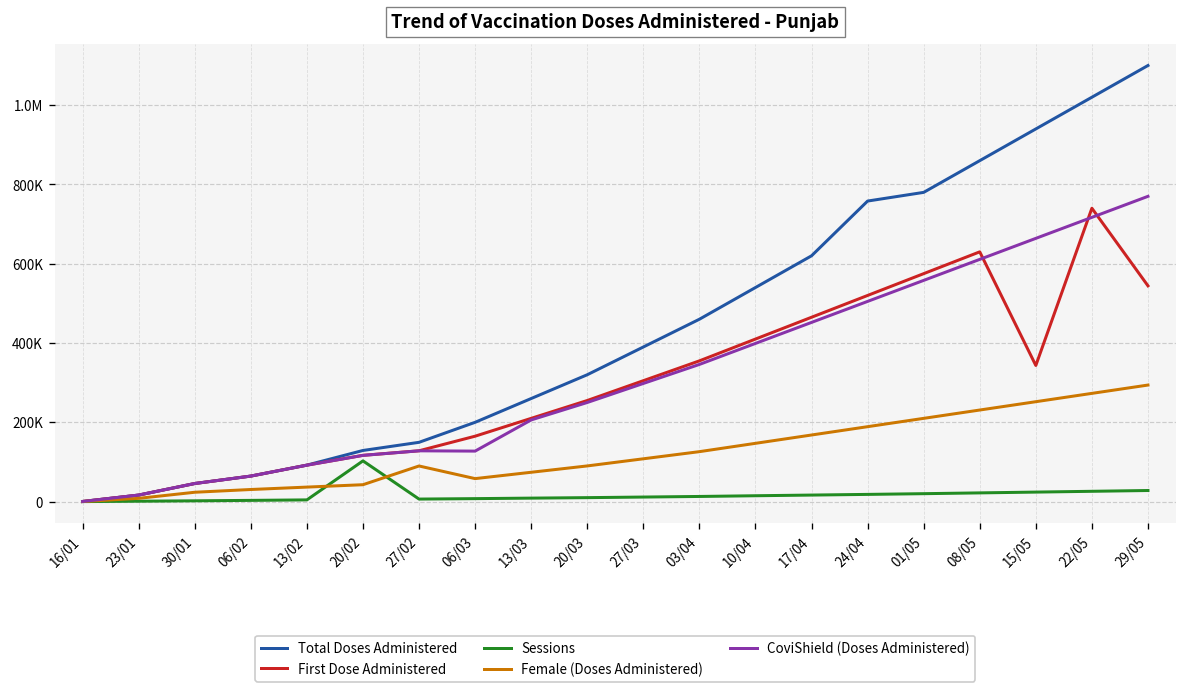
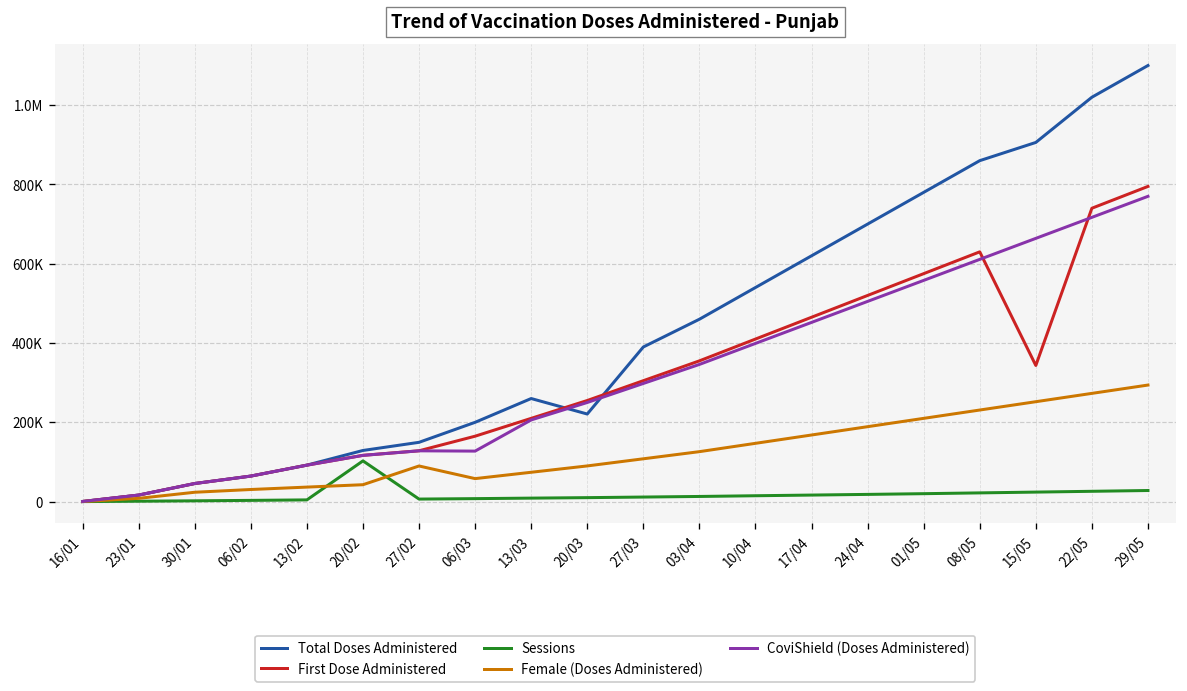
  {
    "Total Doses Administered": {
      "20/02": 130000,
      "27/02": 150000,
      "06/03": 200000,
      "13/03": 260000,
-     "20/03": 320000,
+     "20/03": 220000,
      "27/03": 390000,
      "03/04": 460000,
      "10/04": 540000,
      "17/04": 620000,
-     "24/04": 760000,
+     "24/04": 700000,
      "01/05": 780000,
      "08/05": 860000,
-     "15/05": 940000,
+     "15/05": 910000,
      "22/05": 1020000,
      "29/05": 1100000
    },
    "First Dose Administered": {
      "06/03": 170000,
      "03/04": 360000,
      "10/04": 410000,
      "17/04": 470000,
      "24/04": 520000,
      "01/05": 580000,
      "08/05": 630000,
      "15/05": 340000,
      "22/05": 740000,
-     "29/05": 540000
+     "29/05": 800000
    },
    "Sessions": {
      "30/01": 0,
      "06/02": 0,
      "13/02": 0,
      "20/02": 100000,
      "27/02": 10000,
      "06/03": 10000,
      "13/03": 10000,
      "20/03": 10000,
      "27/03": 10000,
      "03/04": 10000,
      "10/04": 10000,
      "17/04": 20000,
      "24/04": 20000,
      "01/05": 20000,
      "08/05": 20000,
      "15/05": 20000,
      "22/05": 30000,
      "29/05": 30000
    },
    "Female (Doses Administered)": {
      "30/01": 20000,
      "06/02": 30000,
      "13/02": 40000,
      "20/02": 40000,
      "27/02": 90000,
      "06/03": 60000,
      "13/03": 70000,
      "20/03": 90000,
      "27/03": 110000,
      "03/04": 130000,
      "10/04": 150000,
      "17/04": 170000,
      "24/04": 190000,
      "01/05": 210000,
      "08/05": 230000,
      "15/05": 250000,
      "22/05": 270000,
      "29/05": 290000
    },
    "CoviShield (Doses Administered)": {
      "06/03": 130000,
      "03/04": 350000,
      "10/04": 400000,
      "17/04": 450000,
      "24/04": 510000,
      "01/05": 560000,
      "08/05": 610000,
      "15/05": 660000,
      "22/05": 720000,
      "29/05": 770000
    }
  }
